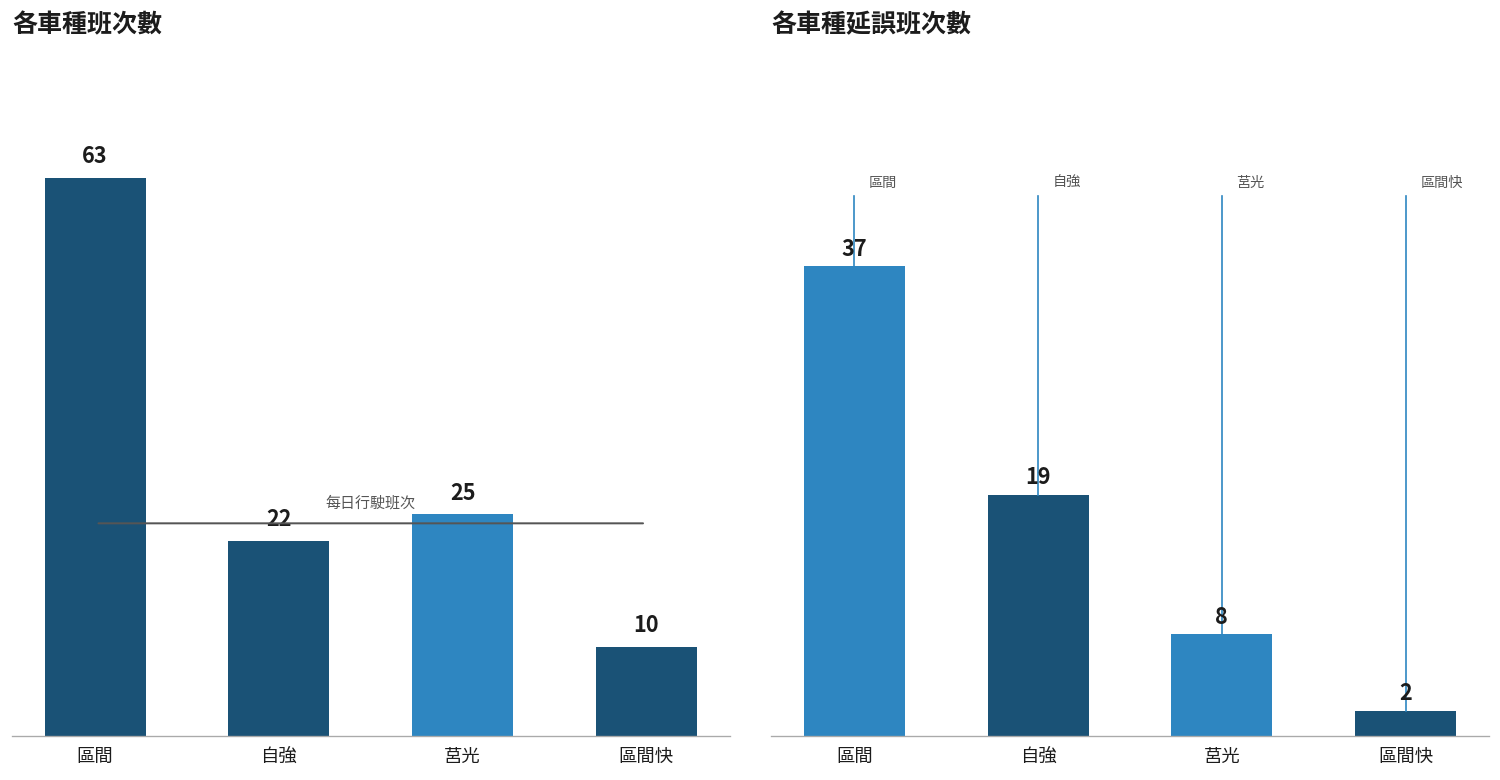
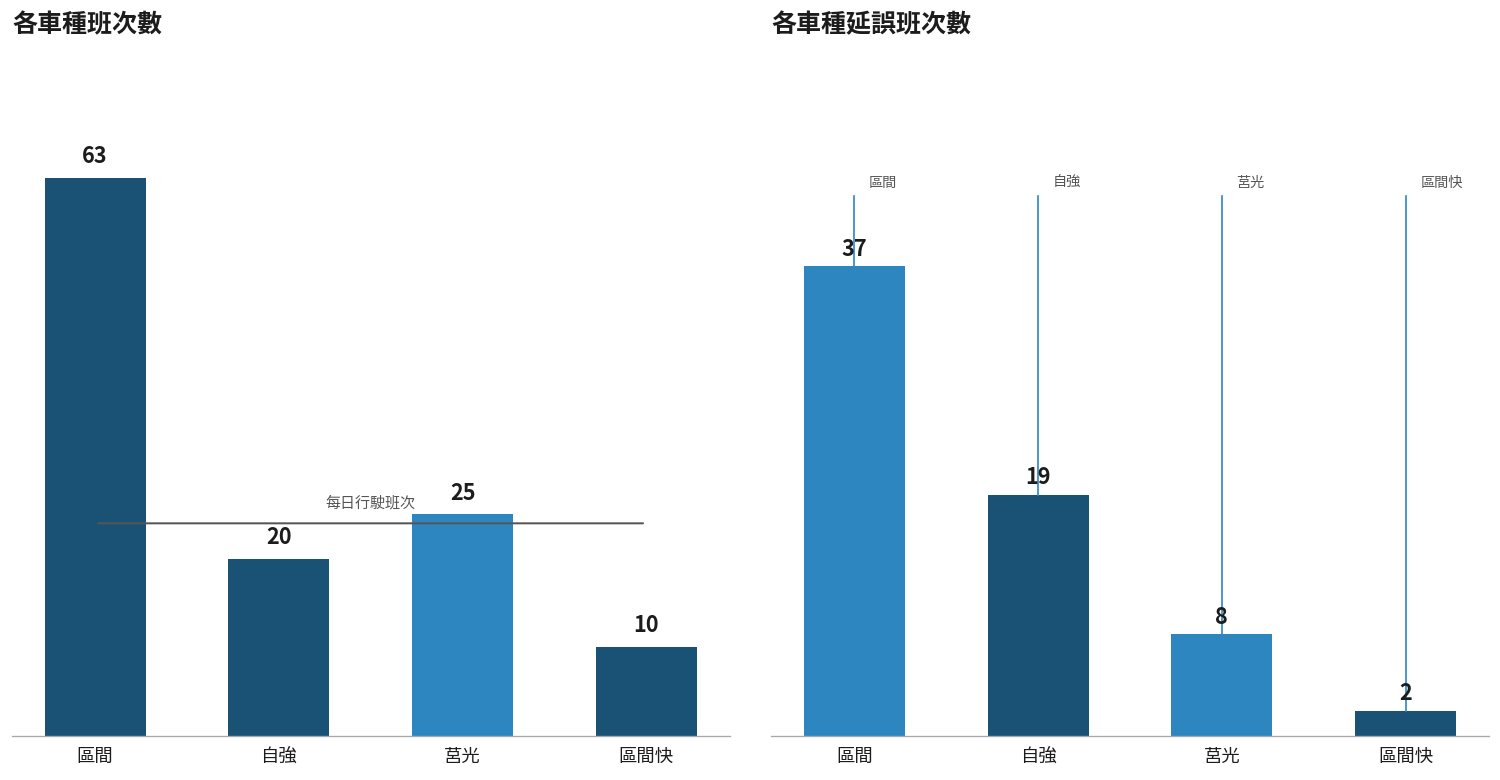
  {
    "各車種班次數": {
      "區間": 63,
-     "自強": 22,
+     "自強": 20,
      "莒光": 25,
      "區間快": 10
    }
  }
